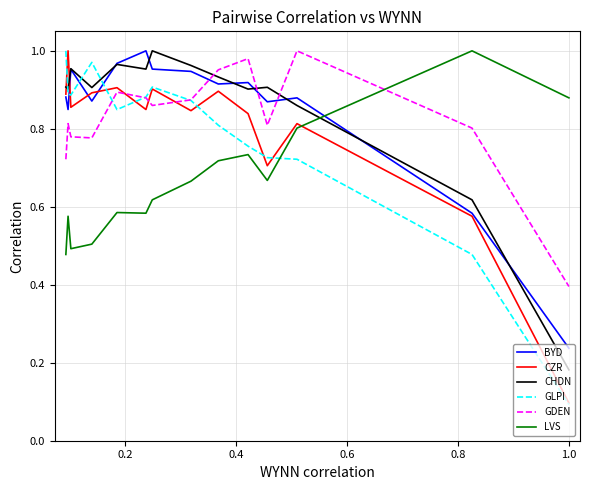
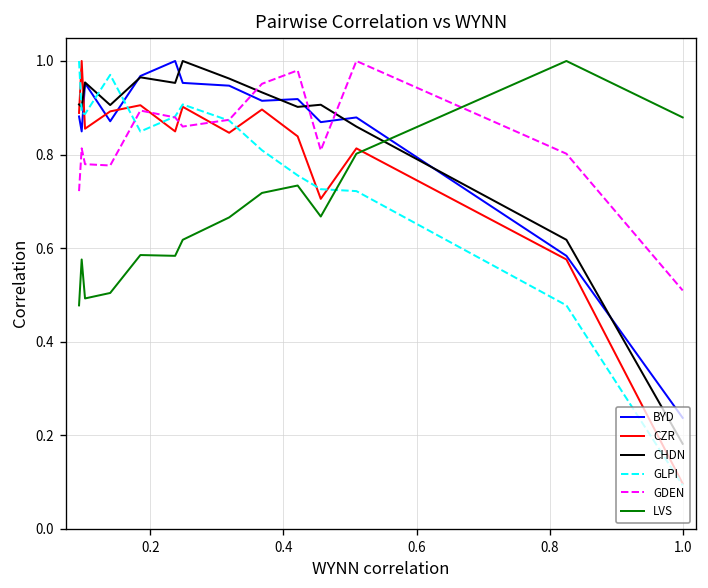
  {
    "GDEN": {
-     "1.0": 0.40
+     "1.0": 0.51
    },
    "LVS": {
      "1.0": 0.88
    }
  }
